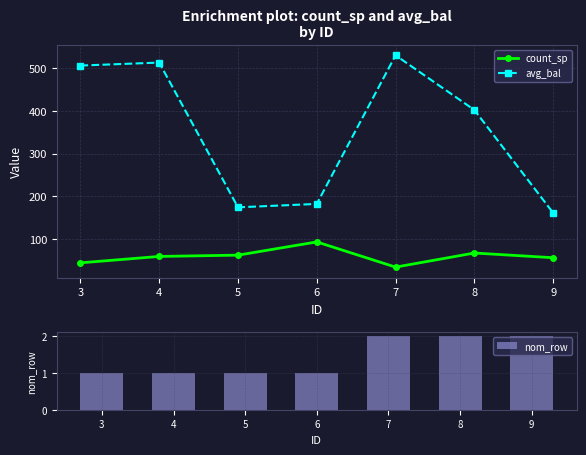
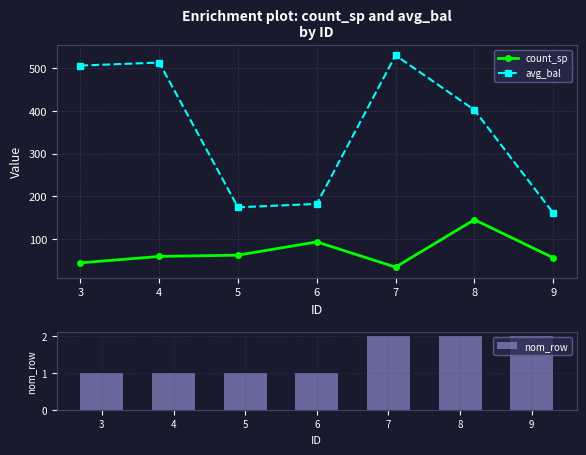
  {
    "Enrichment plot: count_sp and avg_bal by ID": {
      "count_sp": {
        "3": 40,
        "4": 60,
        "5": 60,
        "6": 90,
        "7": 30,
-       "8": 70,
+       "8": 150,
        "9": 60
      },
      "avg_bal": {
        "3": 510,
        "4": 510,
        "5": 170,
        "6": 180,
        "7": 530,
        "8": 400,
        "9": 160
      }
    }
  }
